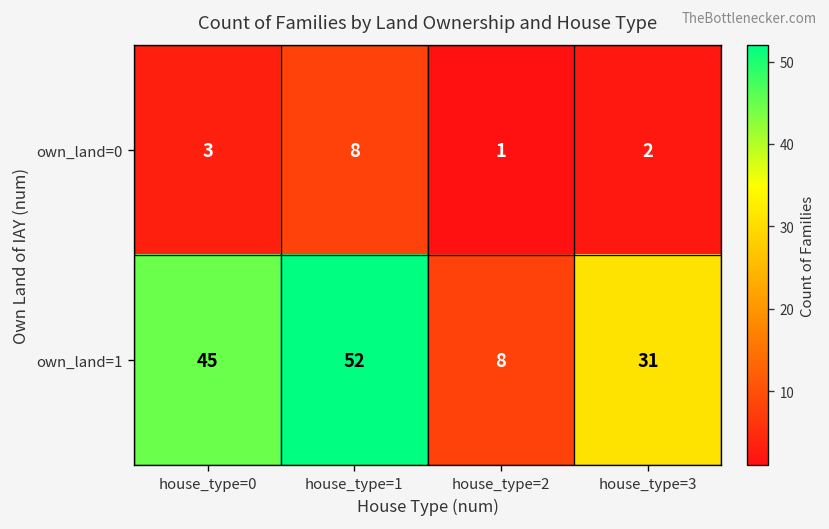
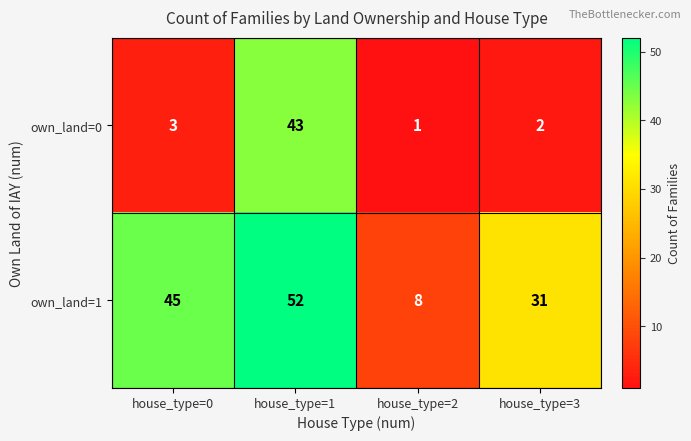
  {
    "own_land=0": {
      "house_type=0": 3,
-     "house_type=1": 8,
+     "house_type=1": 43,
      "house_type=2": 1,
      "house_type=3": 2
    },
    "own_land=1": {
      "house_type=0": 45,
      "house_type=1": 52,
      "house_type=2": 8,
      "house_type=3": 31
    }
  }
